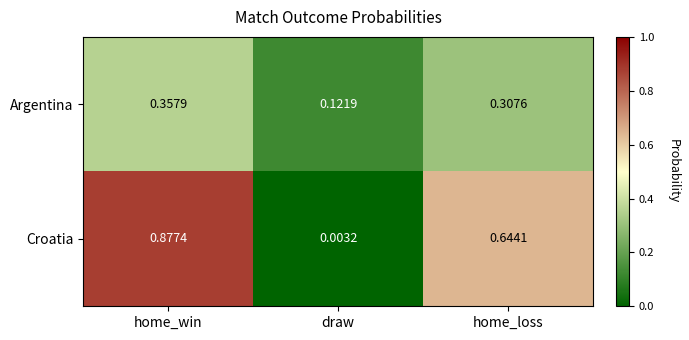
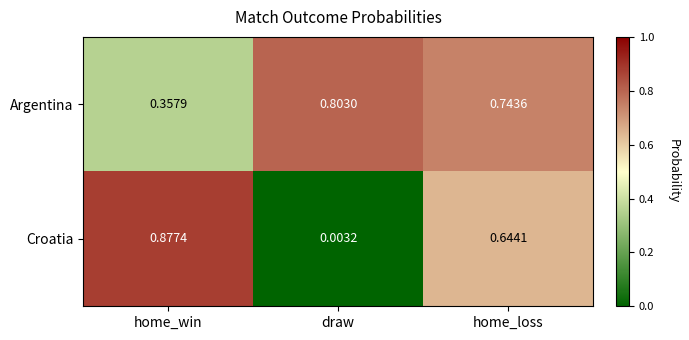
  {
    "Argentina": {
      "home_win": 0.3579,
-     "draw": 0.1219,
-     "home_loss": 0.3076
+     "draw": 0.8030,
+     "home_loss": 0.7436
    },
    "Croatia": {
      "home_win": 0.8774,
      "draw": 0.0032,
      "home_loss": 0.6441
    }
  }
